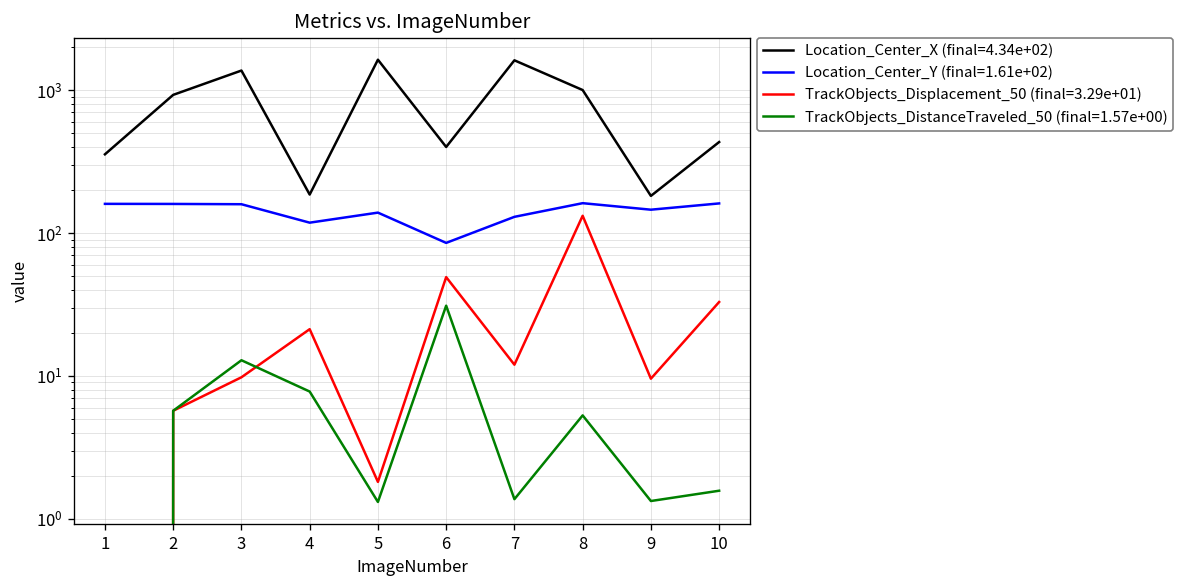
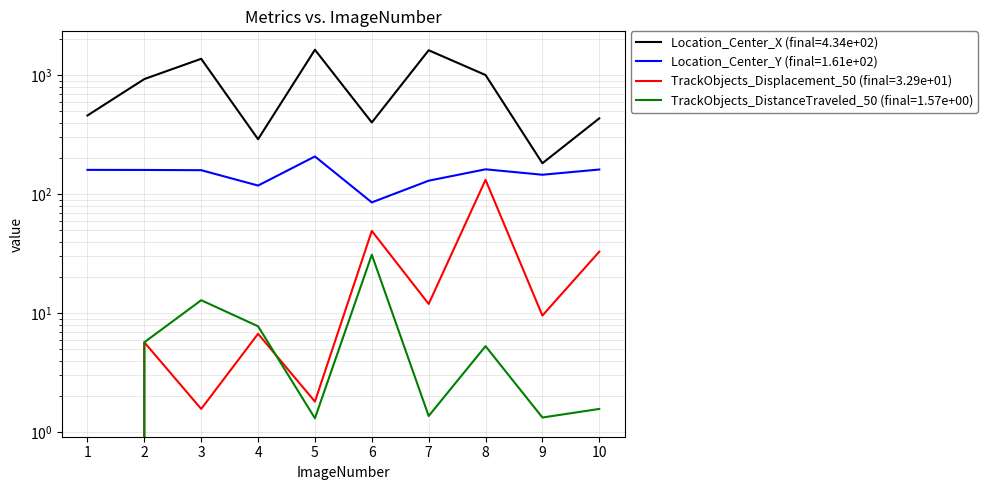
  {
    "Location_Center_X (final=4.34e+02)": {
-     "1": 360,
+     "1": 460,
      "2": 900,
      "3": 1400,
-     "4": 190,
+     "4": 290,
      "5": 1600,
      "6": 400,
      "7": 1600,
      "8": 1000,
      "9": 180,
      "10": 430
    },
    "Location_Center_Y (final=1.61e+02)": {
      "1": 160,
      "2": 160,
      "3": 160,
      "4": 120,
-     "5": 140,
+     "5": 210,
      "6": 90,
      "7": 130,
      "8": 160,
      "9": 150,
      "10": 160
    },
    "TrackObjects_Displacement_50 (final=3.29e+01)": {
-     "3": 10,
-     "4": 21,
+     "3": 1.6,
+     "4": 7,
      "5": 1.8,
      "6": 49,
      "7": 12,
      "8": 130,
      "9": 10,
      "10": 33
    },
    "TrackObjects_DistanceTraveled_50 (final=1.57e+00)": {
      "3": 13,
      "4": 8,
      "5": 1.3,
      "6": 31,
      "7": 1.4,
      "8": 5,
      "9": 1.3,
      "10": 1.6
    }
  }
